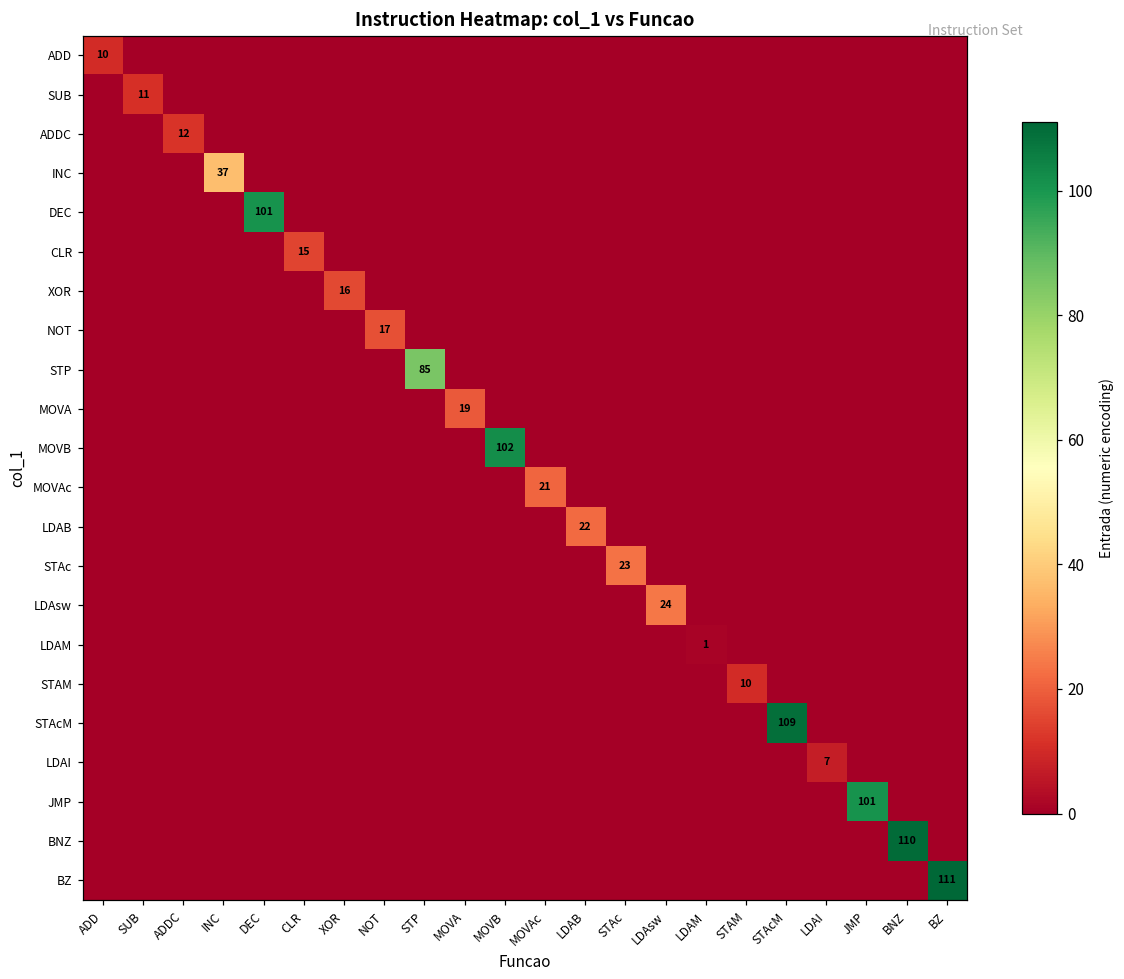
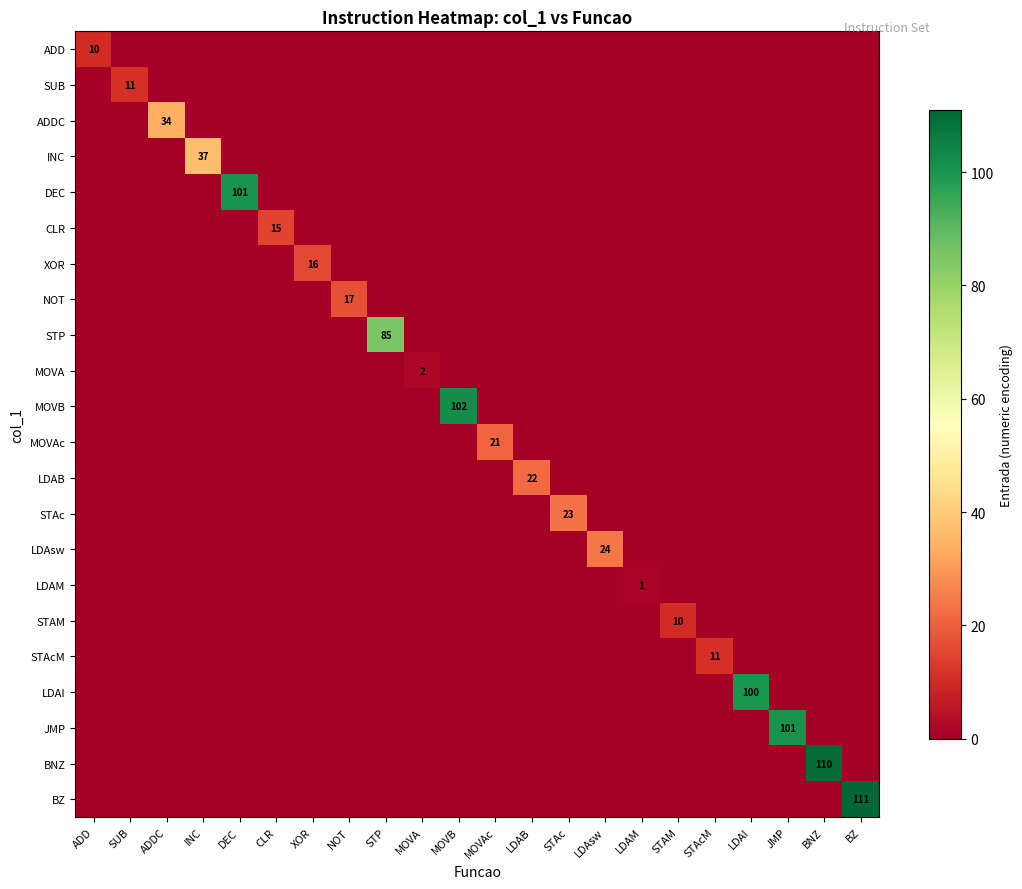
  {
    "ADD": {
      "ADD": 10
    },
    "SUB": {
      "SUB": 11
    },
    "ADDC": {
-     "ADDC": 12
+     "ADDC": 34
    },
    "INC": {
      "INC": 37
    },
    "DEC": {
      "DEC": 101
    },
    "CLR": {
      "CLR": 15
    },
    "XOR": {
      "XOR": 16
    },
    "NOT": {
      "NOT": 17
    },
    "STP": {
      "STP": 85
    },
    "MOVA": {
-     "MOVA": 19
+     "MOVA": 2
    },
    "MOVB": {
      "MOVB": 102
    },
    "MOVAc": {
      "MOVAc": 21
    },
    "LDAB": {
      "LDAB": 22
    },
    "STAc": {
      "STAc": 23
    },
    "LDAsw": {
      "LDAsw": 24
    },
    "LDAM": {
      "LDAM": 1
    },
    "STAM": {
      "STAM": 10
    },
    "STAcM": {
-     "STAcM": 109
+     "STAcM": 11
    },
    "LDAI": {
-     "LDAI": 7
+     "LDAI": 100
    },
    "JMP": {
      "JMP": 101
    },
    "BNZ": {
      "BNZ": 110
    },
    "BZ": {
      "BZ": 111
    }
  }
